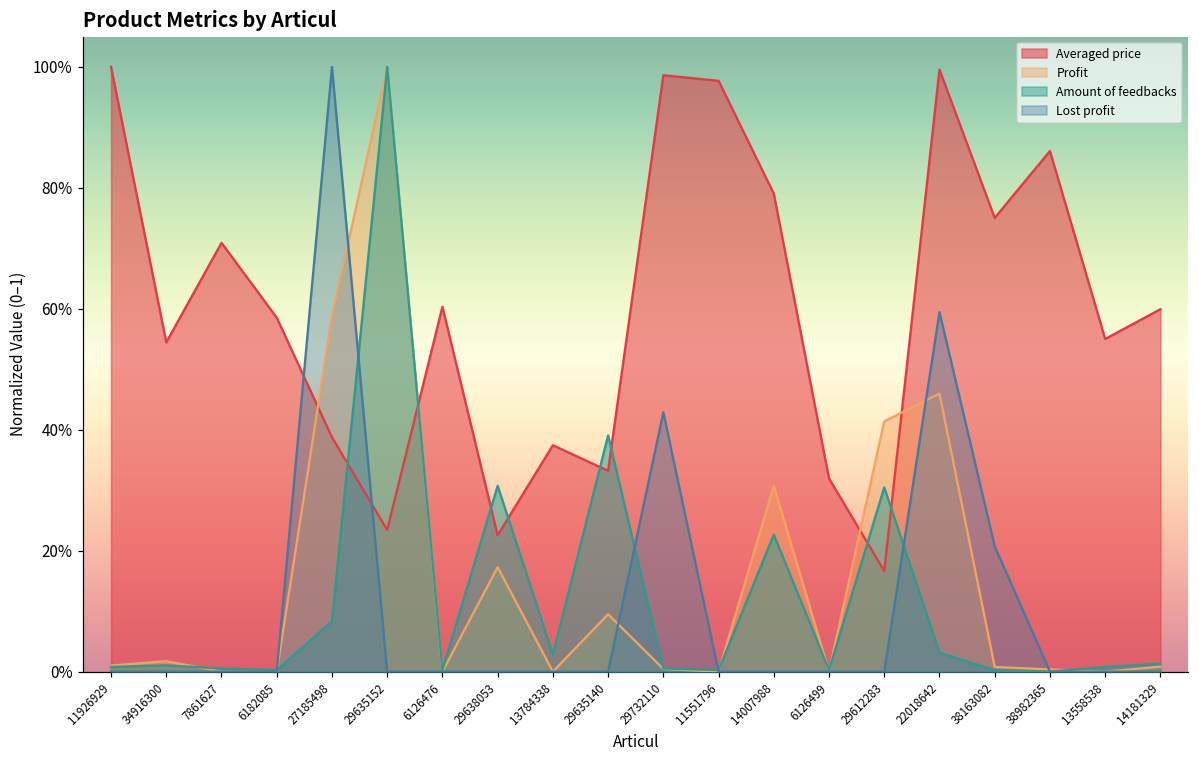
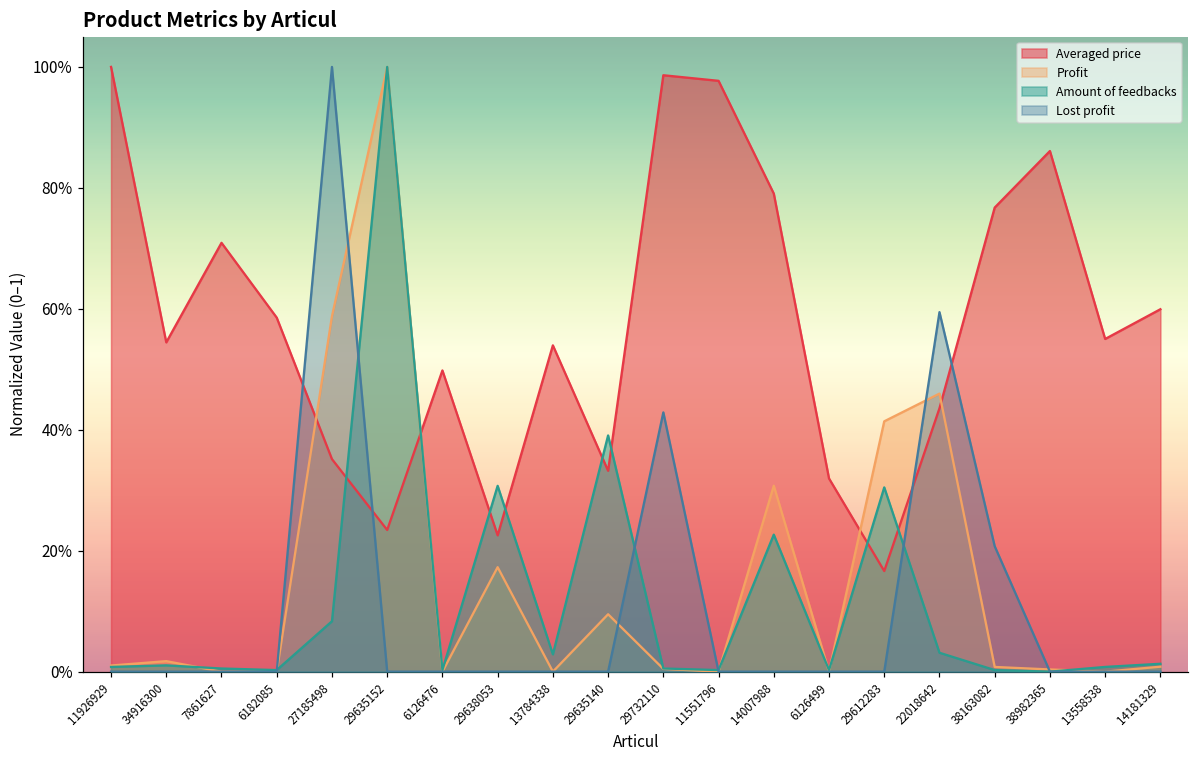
  {
    "Averaged price": {
      "11926929": "100%",
      "34916300": "54%",
      "7861627": "71%",
      "6182085": "59%",
-     "27185498": "39%",
+     "27185498": "35%",
      "29635152": "23%",
-     "6126476": "60%",
+     "6126476": "50%",
      "29638053": "23%",
-     "13784338": "37%",
+     "13784338": "54%",
      "29635140": "33%",
      "29732110": "99%",
      "11551796": "98%",
      "14007988": "79%",
      "6126499": "32%",
      "29612283": "17%",
-     "22018642": "100%",
-     "38163082": "75%",
+     "22018642": "44%",
+     "38163082": "77%",
      "38982365": "86%",
      "13558538": "55%",
      "14181329": "60%"
    },
    "Profit": {
      "34916300": "2%",
      "27185498": "59%",
      "29638053": "17%",
      "29635140": "9%",
      "14007988": "31%",
      "29612283": "41%",
      "22018642": "46%",
      "38163082": "1%",
      "14181329": "1%"
    }
  }
